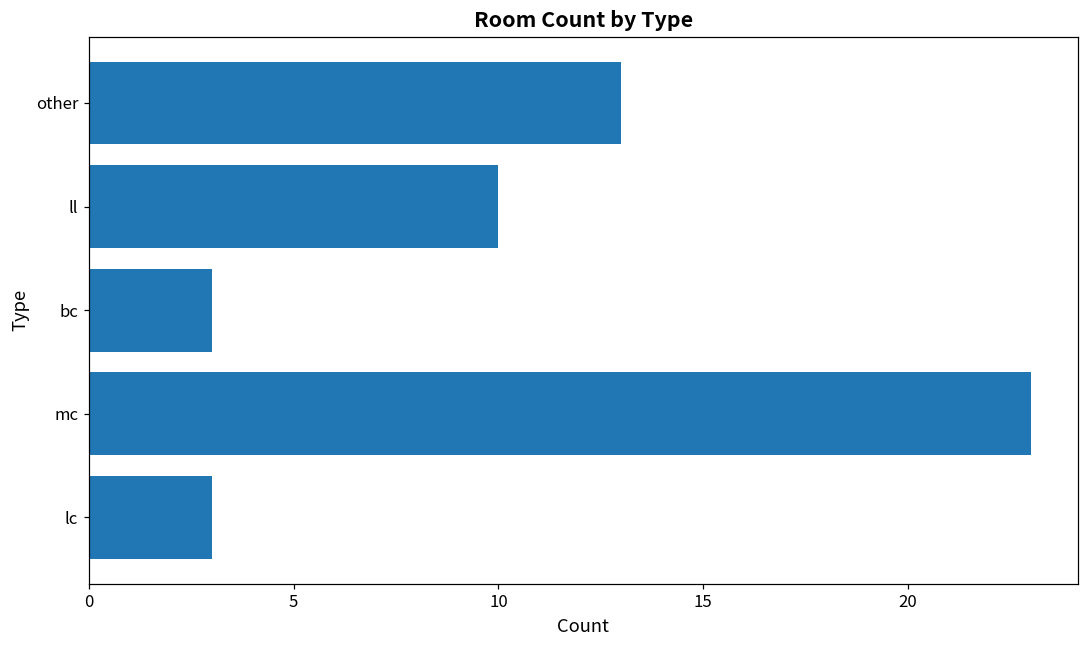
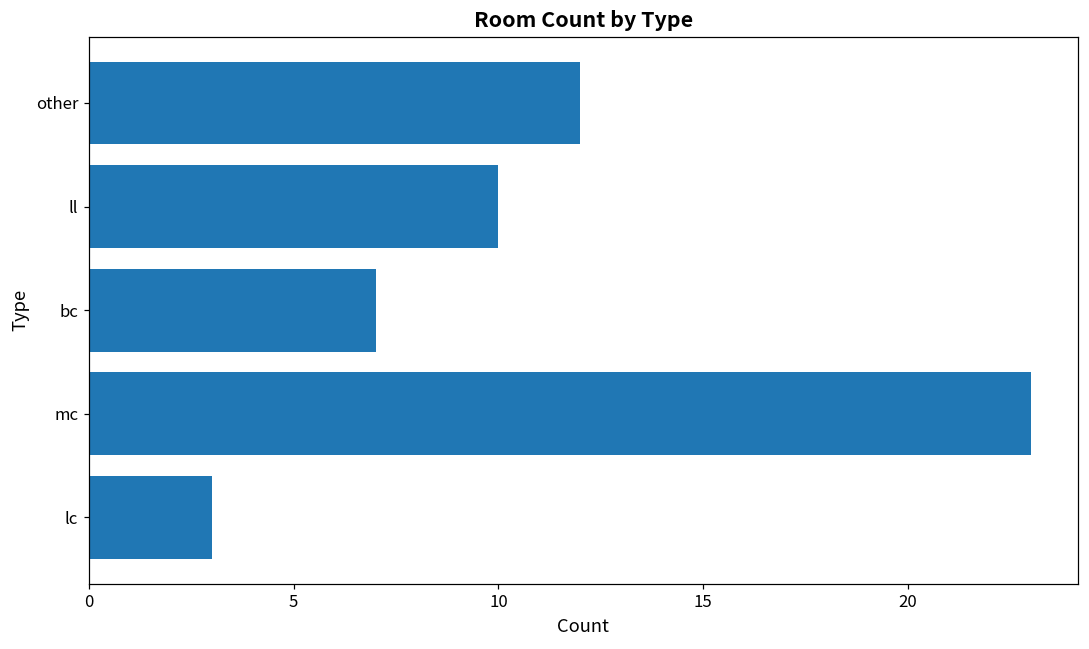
  {
-   "other": 13,
+   "other": 12,
    "ll": 10,
-   "bc": 3,
+   "bc": 7,
    "mc": 23,
    "lc": 3
  }
